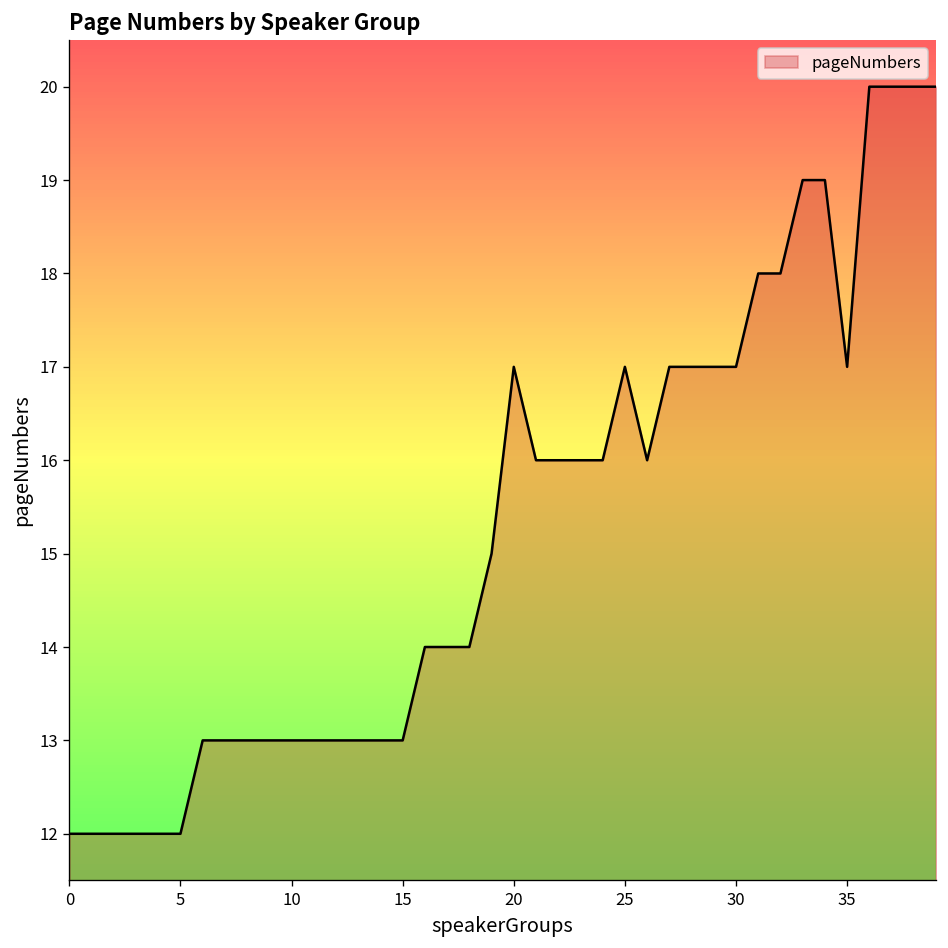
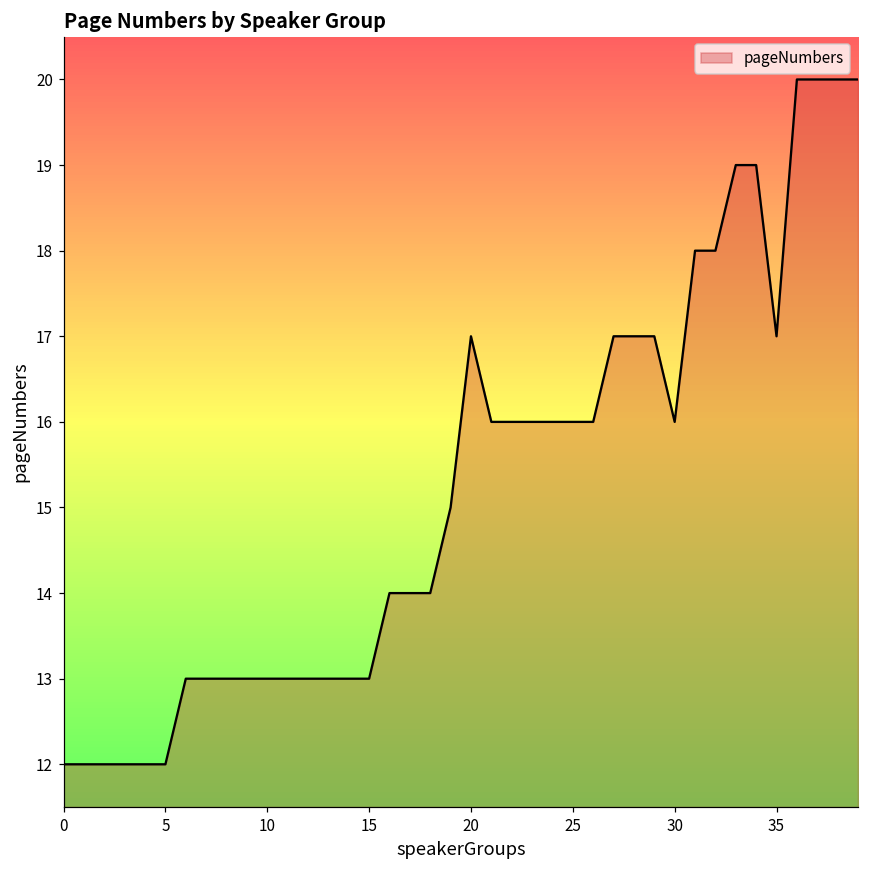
  {
    "0": 12,
    "5": 12,
    "10": 13,
    "15": 13,
    "20": 17,
-   "25": 17,
-   "30": 17,
+   "25": 16,
+   "30": 16,
    "35": 17
  }
